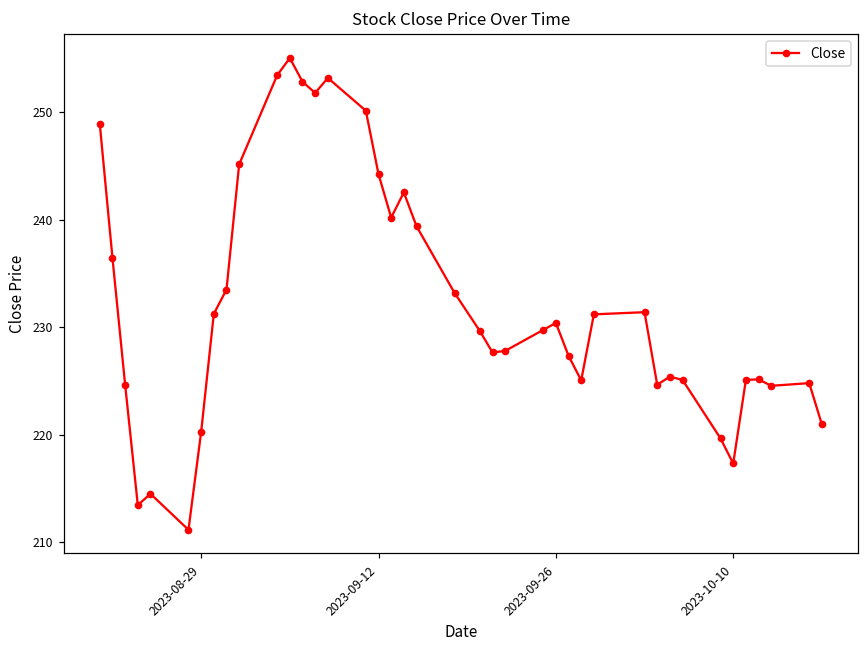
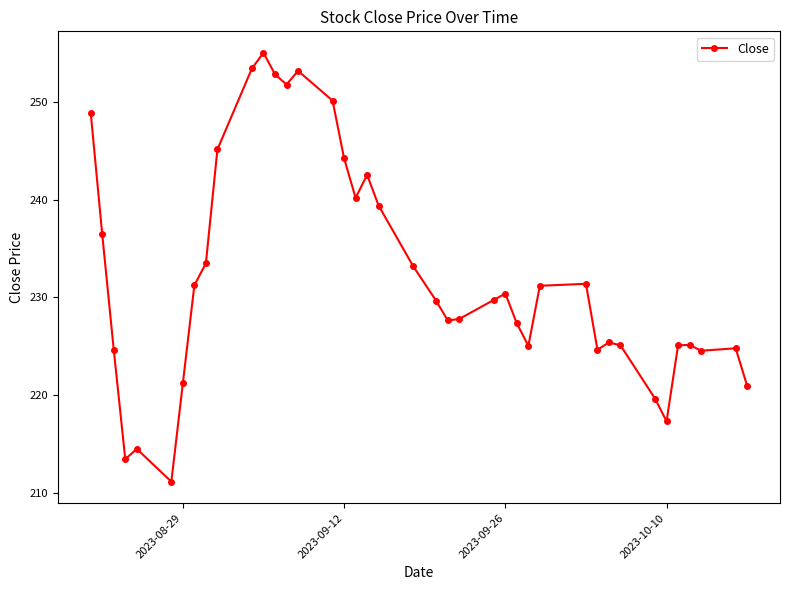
  {
-   "2023-08-29": 220,
+   "2023-08-29": 221,
    "2023-09-12": 244,
    "2023-09-26": 230,
    "2023-10-10": 217
  }
